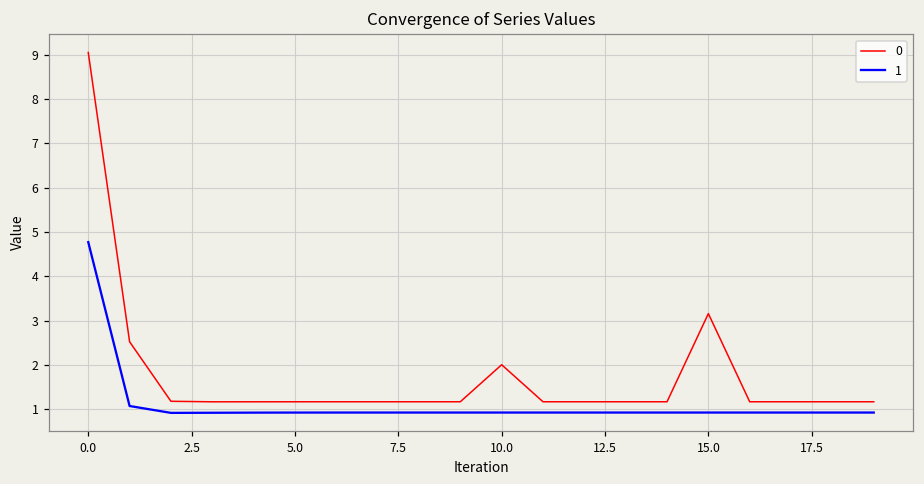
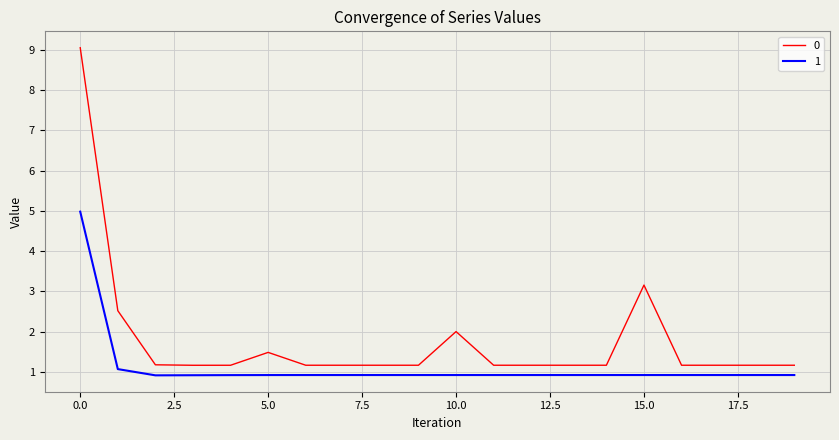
  {
    "0": {
      "0.0": 9.0,
-     "5.0": 1.2,
+     "5.0": 1.5,
      "10.0": 2.0,
      "15.0": 3.2
    },
    "1": {
-     "0.0": 4.8,
+     "0.0": 5.0,
      "5.0": 0.9,
      "10.0": 0.9,
      "15.0": 0.9
    }
  }
